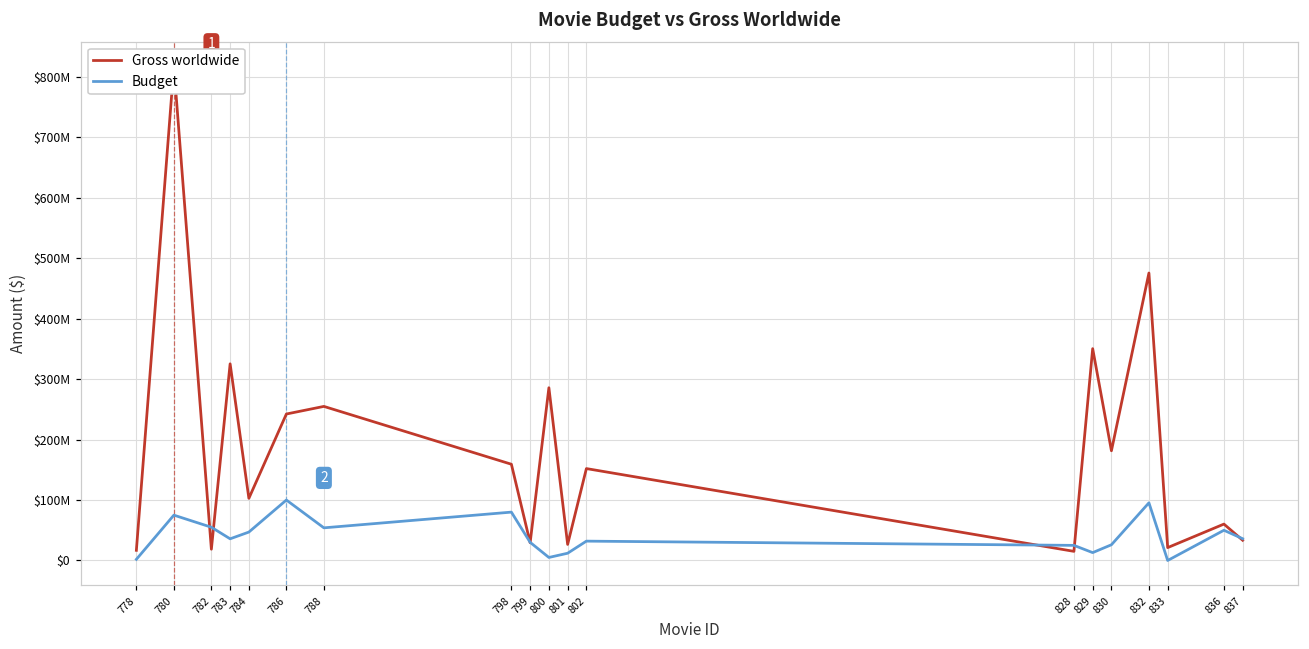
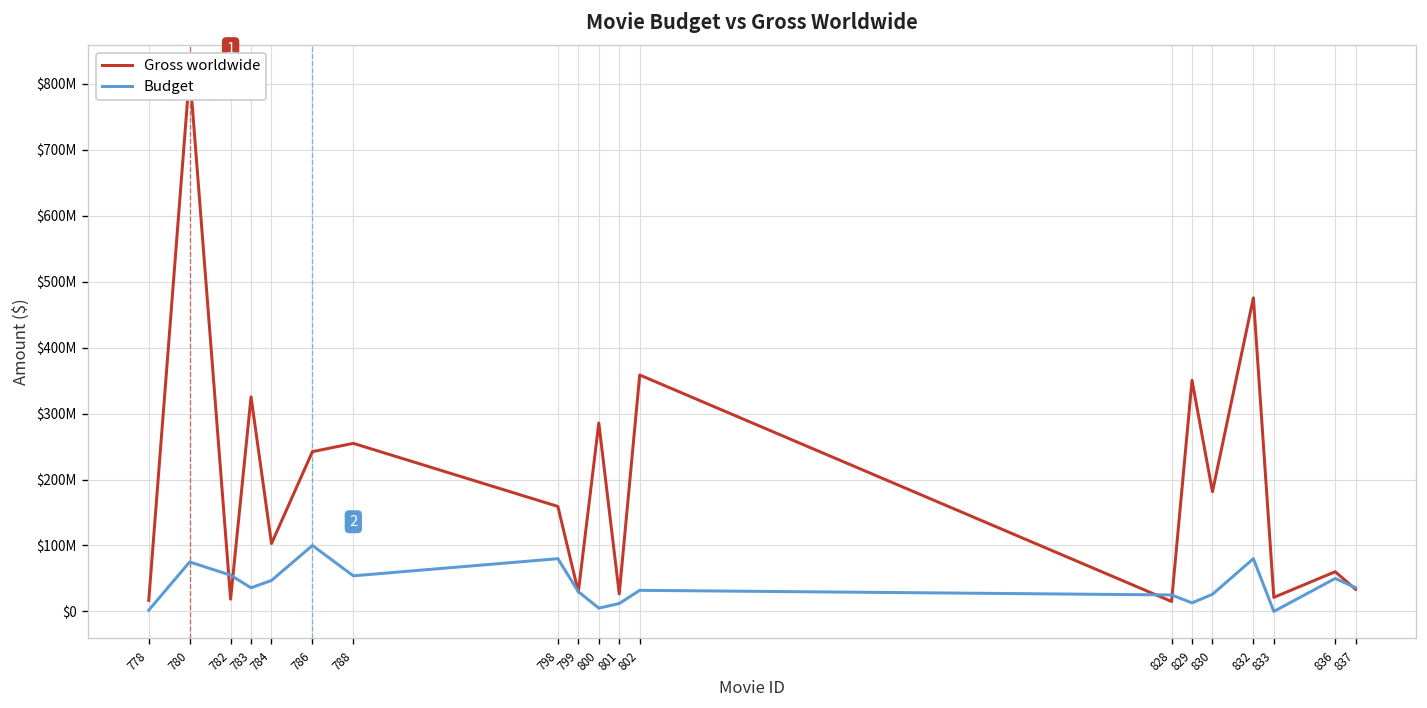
  {
    "Gross worldwide": {
      "778": "$20000000",
      "782": "$20000000",
      "783": "$330000000",
      "784": "$100000000",
      "786": "$240000000",
      "788": "$250000000",
      "798": "$160000000",
      "800": "$290000000",
      "801": "$30000000",
-     "802": "$150000000",
+     "802": "$360000000",
      "828": "$20000000",
      "829": "$350000000",
      "830": "$180000000",
      "832": "$480000000",
      "833": "$20000000",
      "836": "$60000000"
    },
    "Budget": {
      "778": "$0",
      "780": "$80000000",
      "782": "$60000000",
      "783": "$40000000",
      "784": "$50000000",
      "786": "$100000000",
      "788": "$50000000",
      "798": "$80000000",
      "800": "$10000000",
      "801": "$10000000",
      "802": "$30000000",
      "828": "$30000000",
      "829": "$10000000",
      "830": "$30000000",
-     "832": "$100000000",
+     "832": "$80000000",
      "833": "$0",
      "836": "$50000000"
    }
  }
